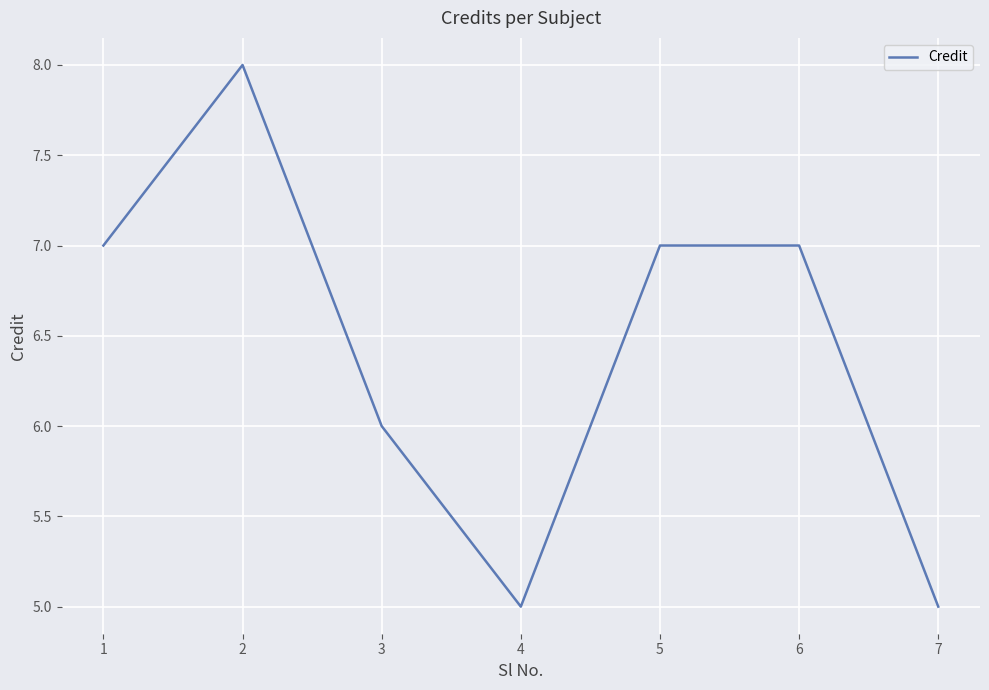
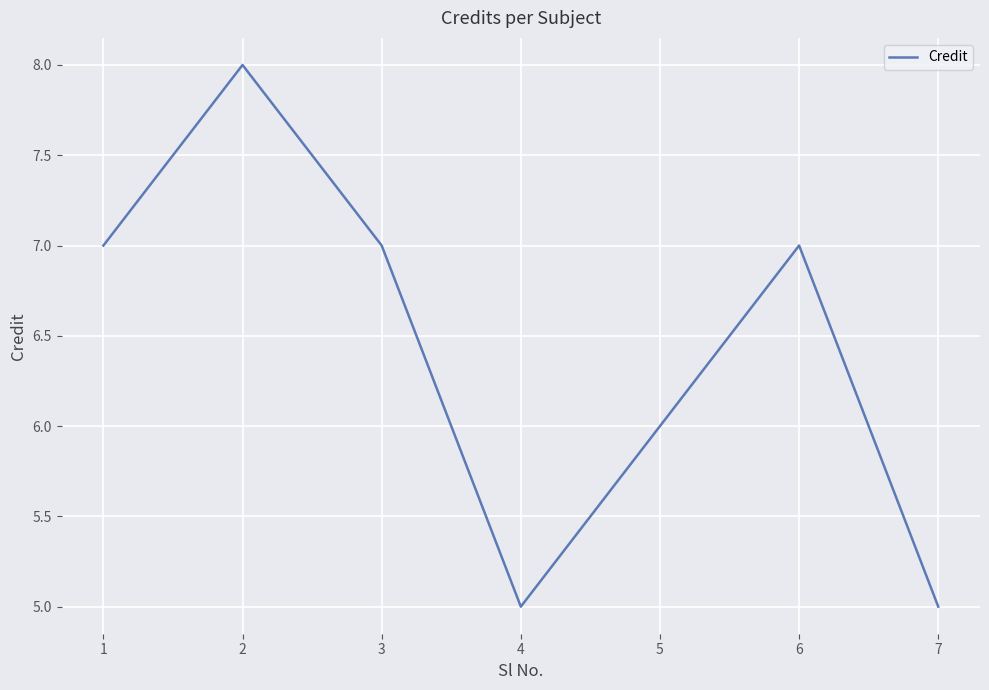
  {
    "1": 7,
    "2": 8,
-   "3": 6,
+   "3": 7,
    "4": 5,
-   "5": 7,
+   "5": 6,
    "6": 7,
    "7": 5
  }
